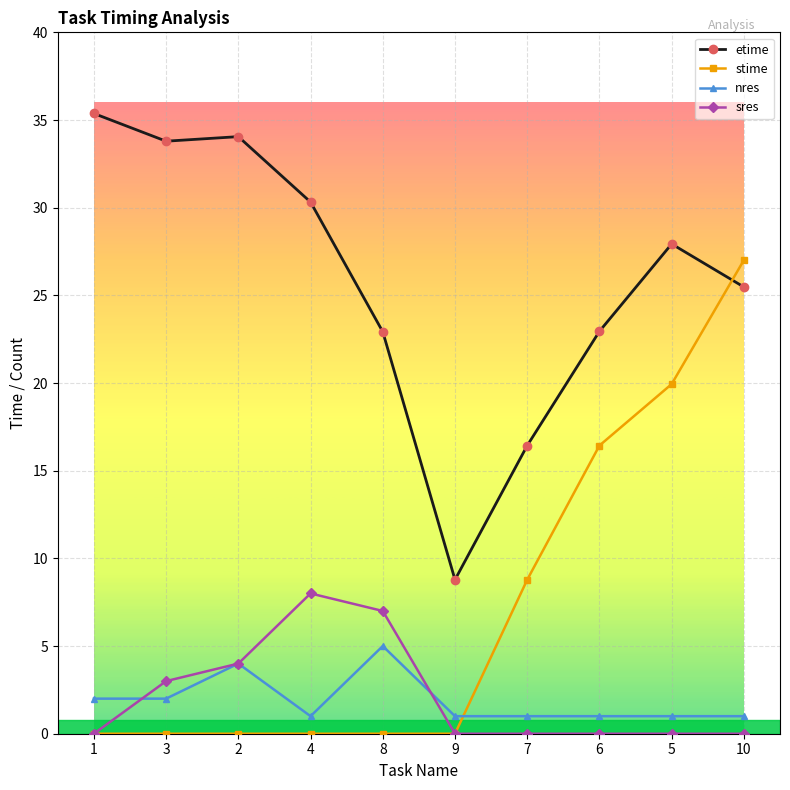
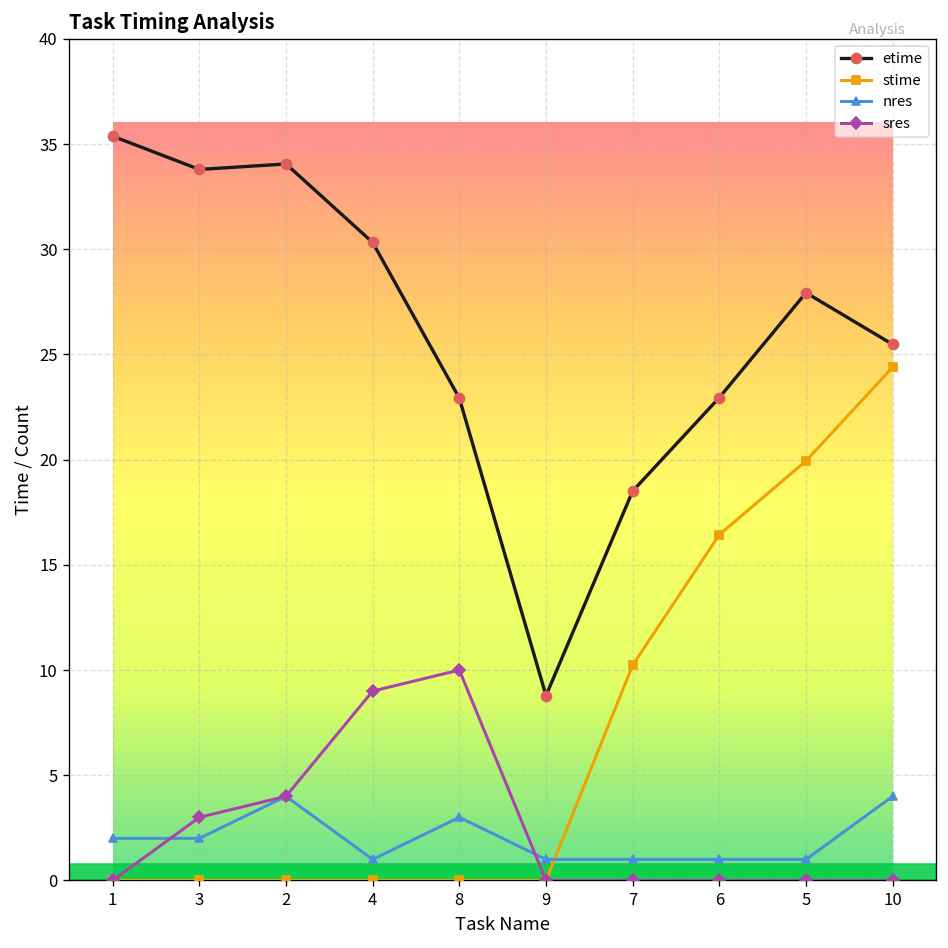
  {
    "etime": {
      "1": 35.4,
      "3": 33.8,
      "2": 34.1,
      "4": 30.3,
      "8": 22.9,
      "9": 8.8,
-     "7": 16.4,
+     "7": 18.5,
      "6": 22.9,
      "5": 27.9,
      "10": 25.5
    },
    "stime": {
-     "7": 8.8,
+     "7": 10.2,
      "6": 16.4,
      "5": 19.9,
-     "10": 27.0
+     "10": 24.4
    },
    "nres": {
      "1": 2,
      "3": 2,
      "4": 1,
-     "8": 5,
+     "8": 3,
      "9": 1,
      "7": 1,
      "6": 1,
      "5": 1,
-     "10": 1
+     "10": 4
    },
    "sres": {
      "3": 3,
-     "4": 8,
-     "8": 7
+     "4": 9,
+     "8": 10
    }
  }
